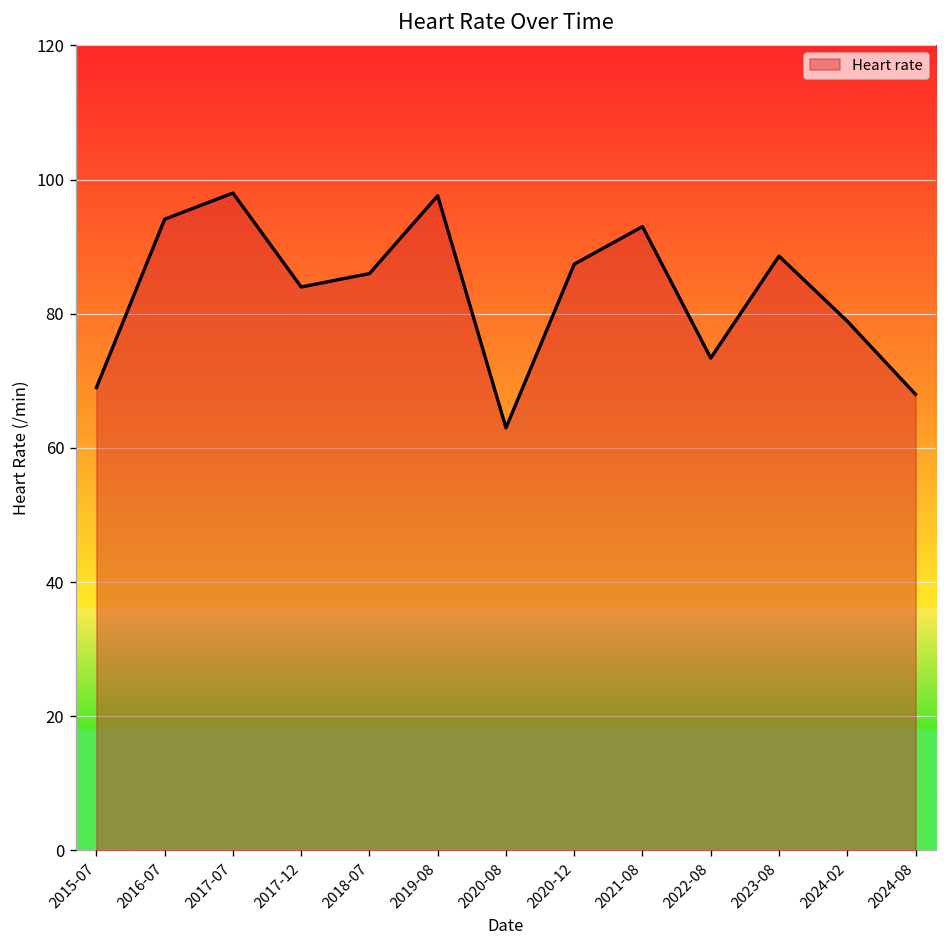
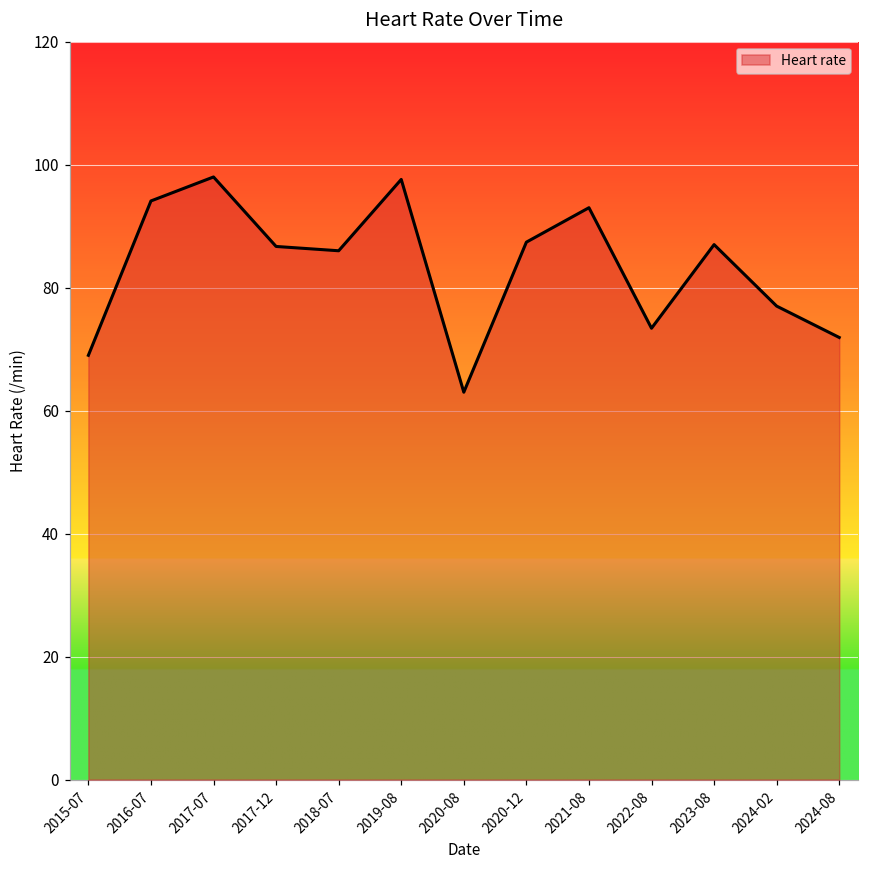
  {
    "2015-07": 69,
    "2016-07": 94,
    "2017-07": 98,
-   "2017-12": 84,
+   "2017-12": 87,
    "2018-07": 86,
    "2019-08": 98,
    "2020-08": 63,
    "2020-12": 87,
    "2021-08": 93,
    "2022-08": 73,
-   "2023-08": 89,
-   "2024-02": 79,
-   "2024-08": 68
+   "2023-08": 87,
+   "2024-02": 77,
+   "2024-08": 72
  }
